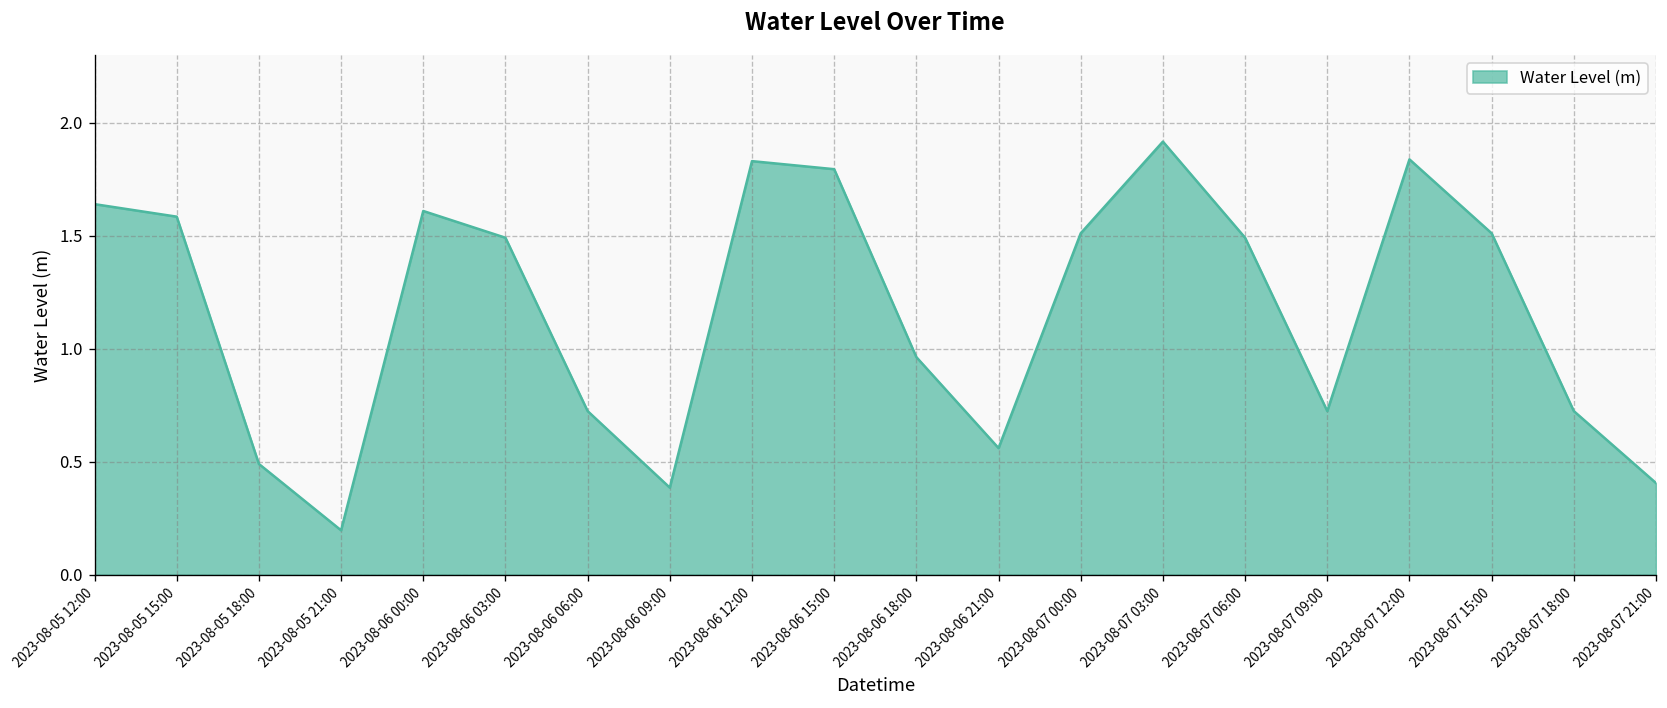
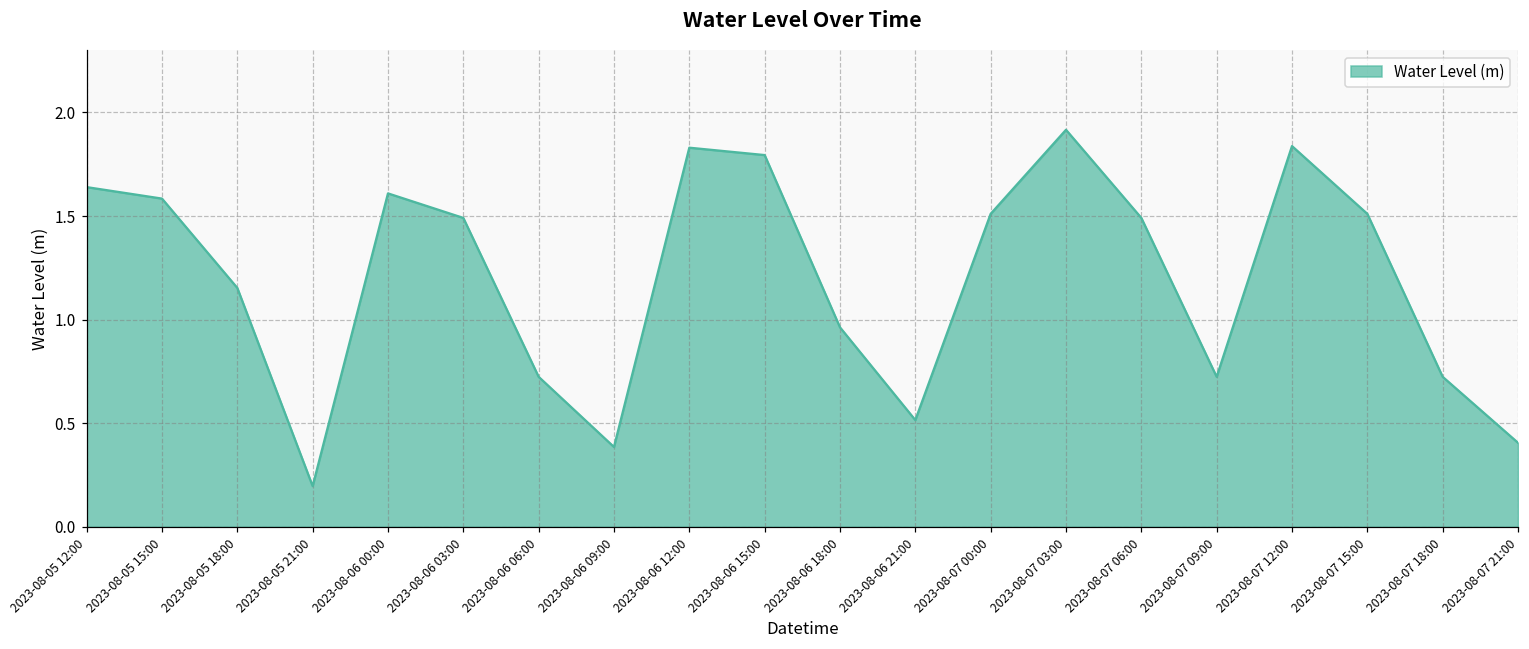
  {
    "2023-08-05 12:00": 1.64,
    "2023-08-05 15:00": 1.58,
-   "2023-08-05 18:00": 0.49,
+   "2023-08-05 18:00": 1.15,
    "2023-08-05 21:00": 0.20,
    "2023-08-06 00:00": 1.61,
    "2023-08-06 03:00": 1.49,
    "2023-08-06 06:00": 0.72,
    "2023-08-06 09:00": 0.38,
    "2023-08-06 12:00": 1.83,
    "2023-08-06 15:00": 1.79,
    "2023-08-06 18:00": 0.96,
-   "2023-08-06 21:00": 0.56,
+   "2023-08-06 21:00": 0.51,
    "2023-08-07 00:00": 1.51,
    "2023-08-07 03:00": 1.92,
    "2023-08-07 06:00": 1.49,
    "2023-08-07 09:00": 0.72,
    "2023-08-07 12:00": 1.84,
    "2023-08-07 15:00": 1.51,
    "2023-08-07 18:00": 0.72,
    "2023-08-07 21:00": 0.41
  }
